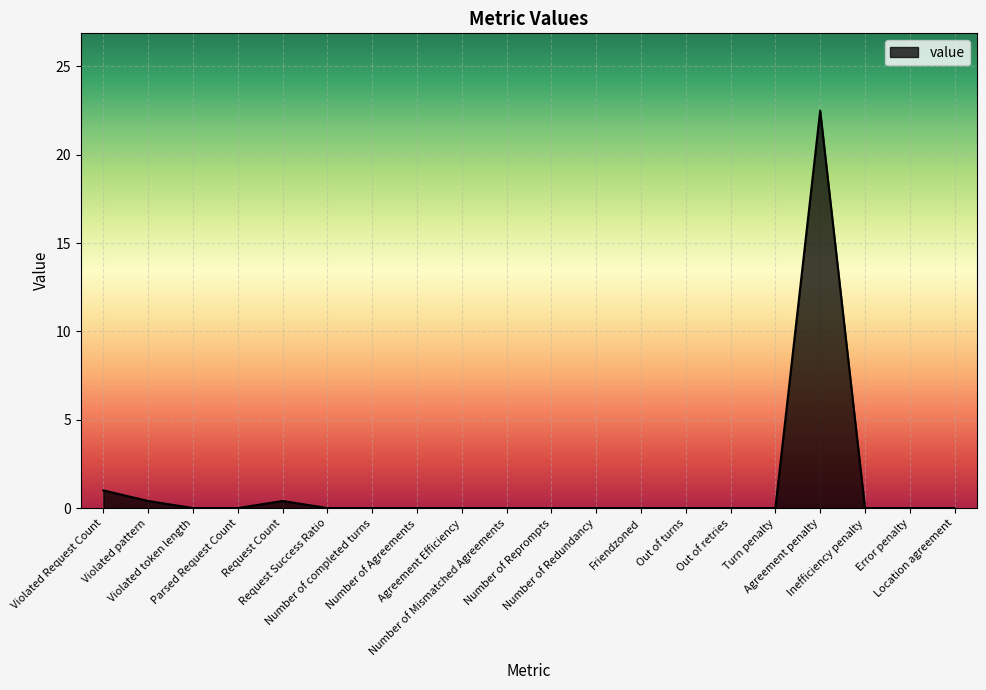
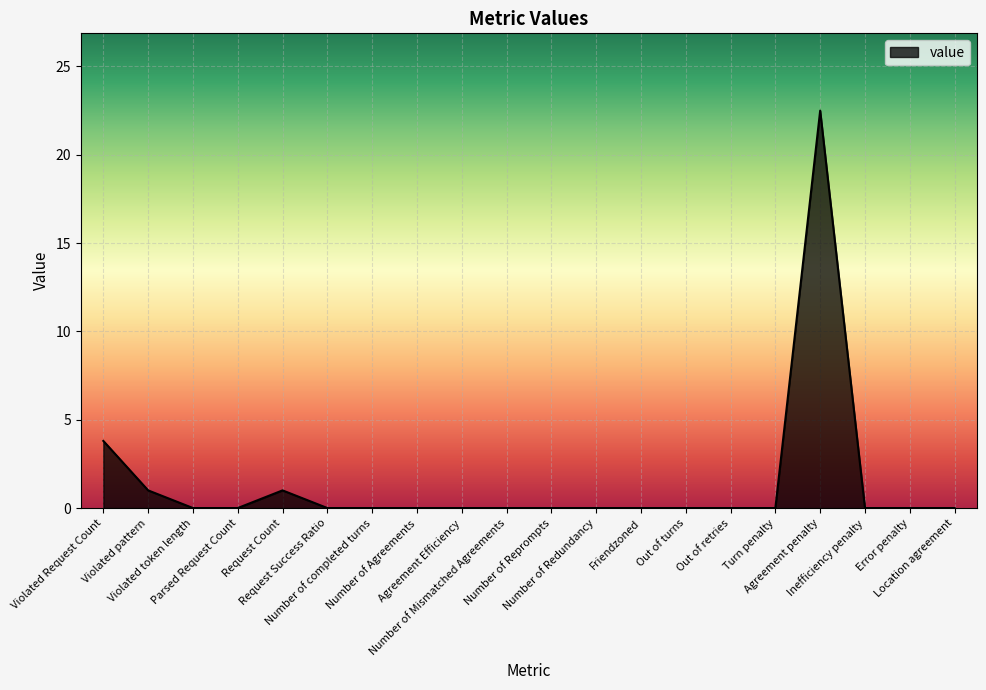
  {
-   "Violated Request Count": 1.0,
-   "Violated pattern": 0.4,
+   "Violated Request Count": 3.8,
+   "Violated pattern": 1.0,
    "Violated token length": 0.0,
    "Parsed Request Count": 0.0,
-   "Request Count": 0.4,
+   "Request Count": 1.0,
    "Request Success Ratio": 0.0,
    "Number of completed turns": 0.0,
    "Number of Agreements": 0.0,
    "Agreement Efficiency": 0.0,
    "Number of Mismatched Agreements": 0.0,
    "Number of Reprompts": 0.0,
    "Number of Redundancy": 0.0,
    "Friendzoned": 0.0,
    "Out of turns": 0.0,
    "Out of retries": 0.0,
    "Turn penalty": 0.0,
    "Agreement penalty": 22.5,
    "Inefficiency penalty": 0.0,
    "Error penalty": 0.0,
    "Location agreement": 0.0
  }
